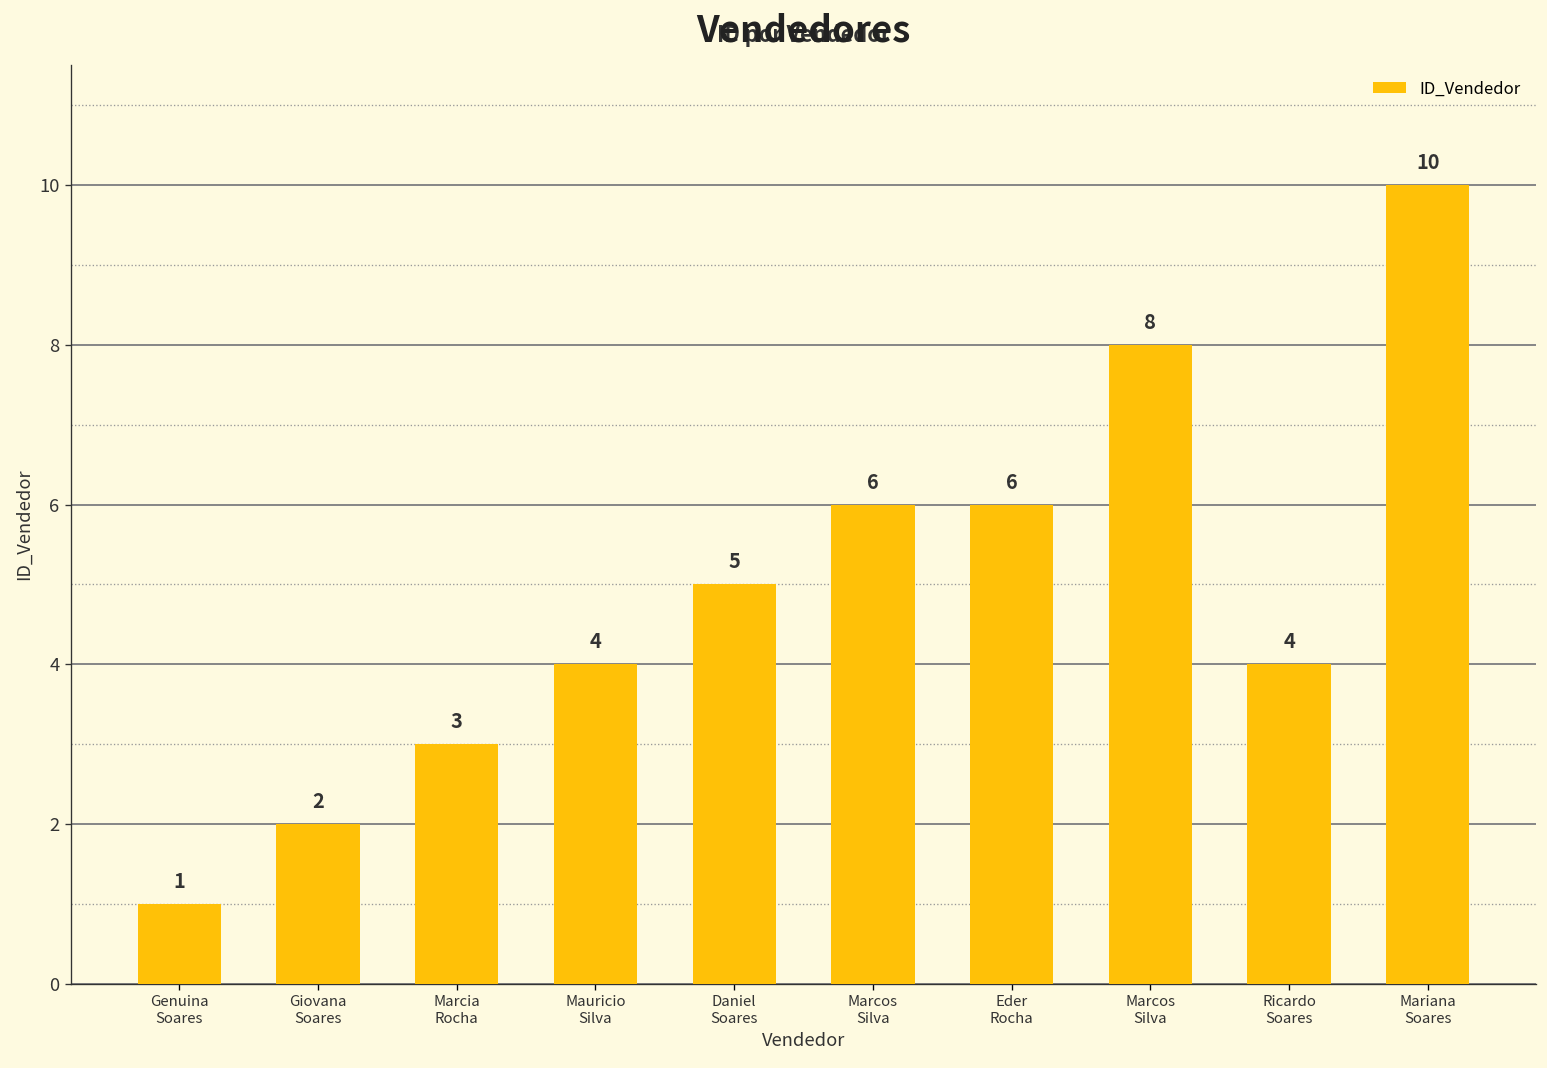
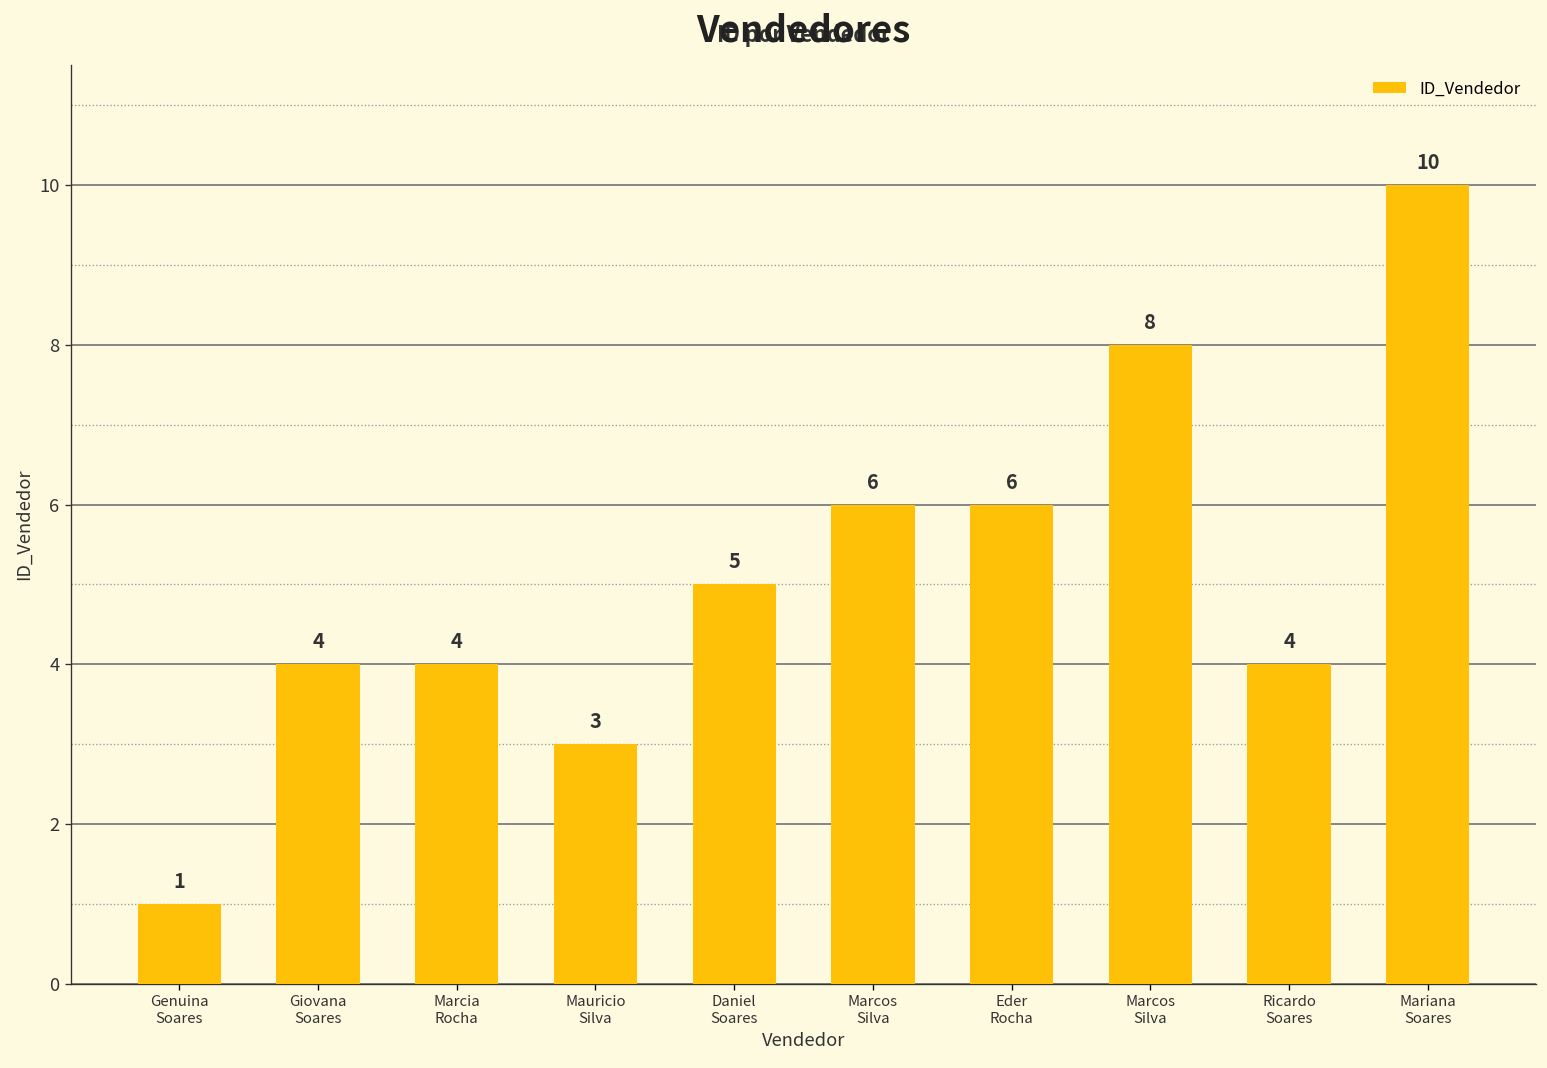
  {
    "Genuina Soares": 1,
-   "Giovana Soares": 2,
-   "Marcia Rocha": 3,
-   "Mauricio Silva": 4,
+   "Giovana Soares": 4,
+   "Marcia Rocha": 4,
+   "Mauricio Silva": 3,
    "Daniel Soares": 5,
    "Eder Rocha": 6,
    "Ricardo Soares": 4,
    "Mariana Soares": 10
  }
